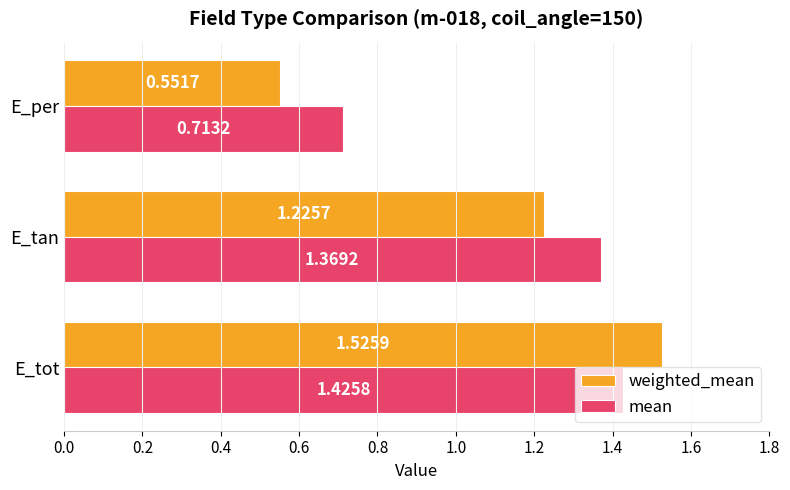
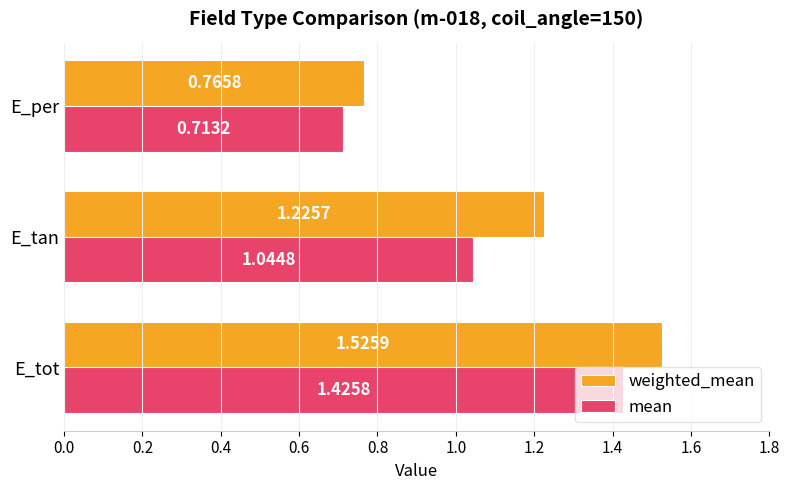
  {
    "weighted_mean": {
-     "E_per": 0.5517,
+     "E_per": 0.7658,
      "E_tan": 1.2257,
      "E_tot": 1.5259
    },
    "mean": {
      "E_per": 0.7132,
-     "E_tan": 1.3692
+     "E_tan": 1.0448
    }
  }
